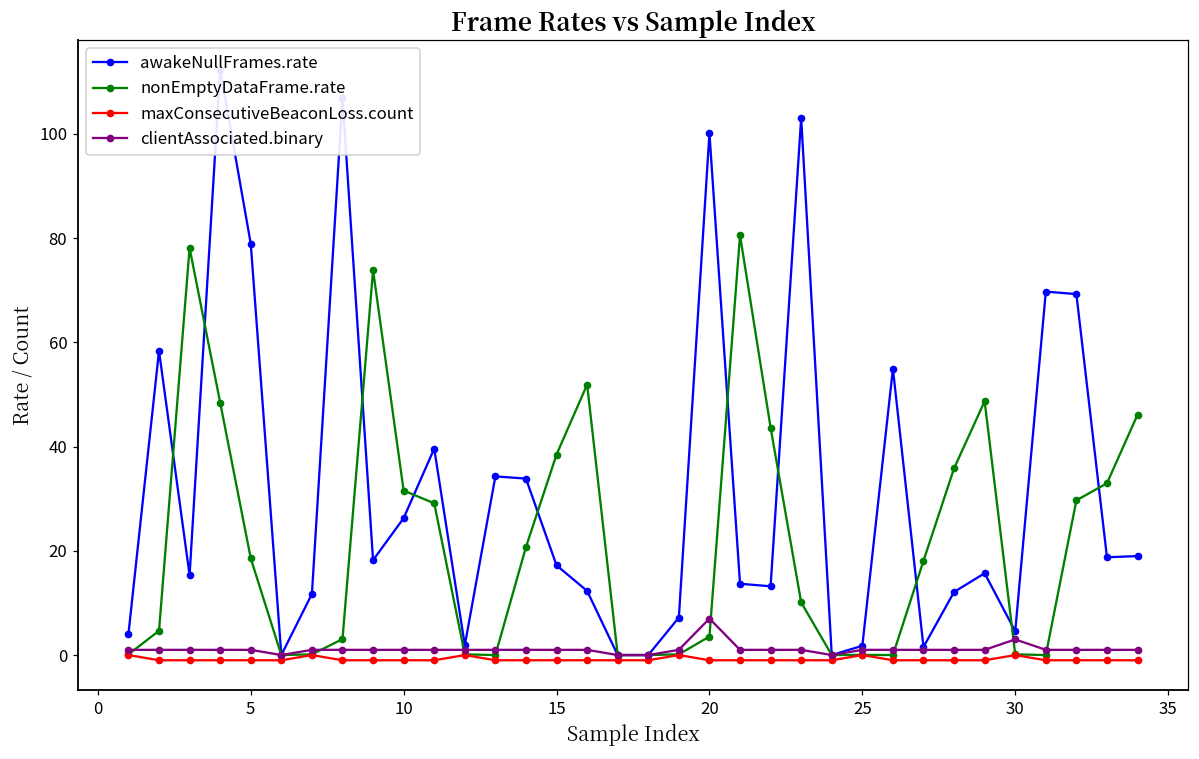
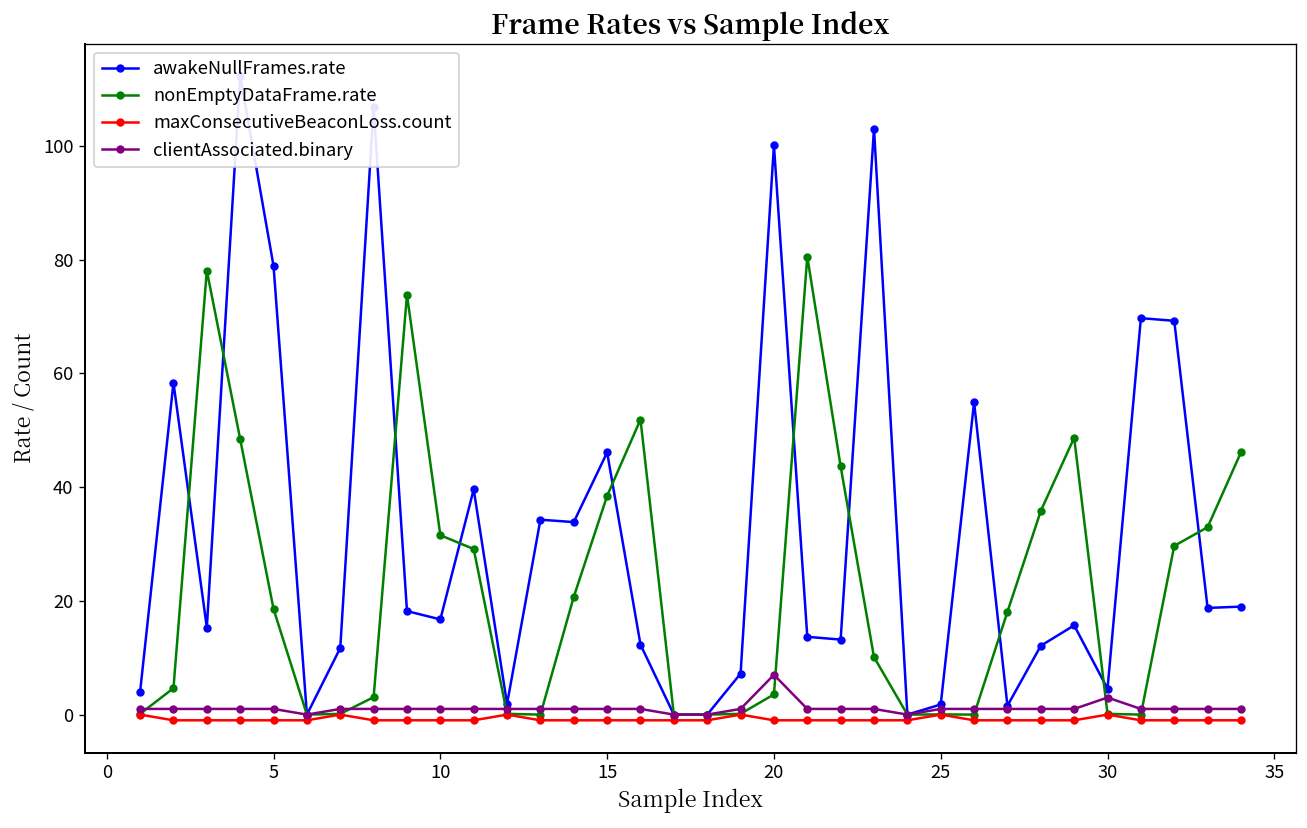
  {
    "awakeNullFrames.rate": {
      "5": 79,
-     "10": 26,
-     "15": 17,
+     "10": 17,
+     "15": 46,
      "20": 100,
      "25": 2,
      "30": 5
    },
    "nonEmptyDataFrame.rate": {
      "5": 19,
      "10": 32,
      "15": 38,
      "20": 4
    },
    "maxConsecutiveBeaconLoss.count": {
      "5": -1,
      "10": -1,
      "15": -1,
      "20": -1
    },
    "clientAssociated.binary": {
      "5": 1,
      "10": 1,
      "15": 1,
      "20": 7,
      "25": 1,
      "30": 3
    }
  }
